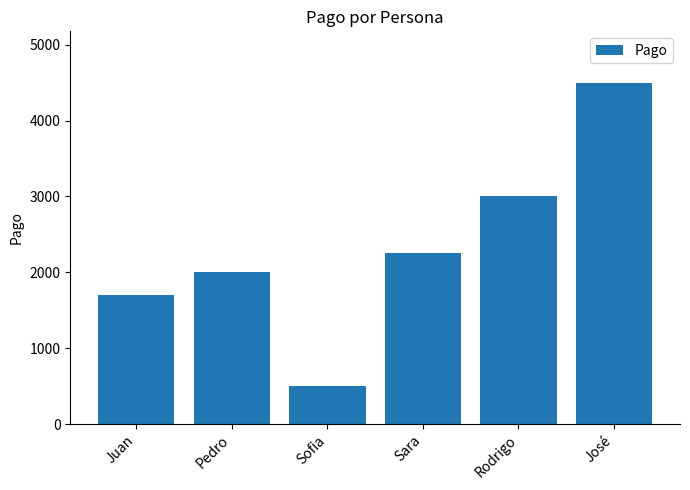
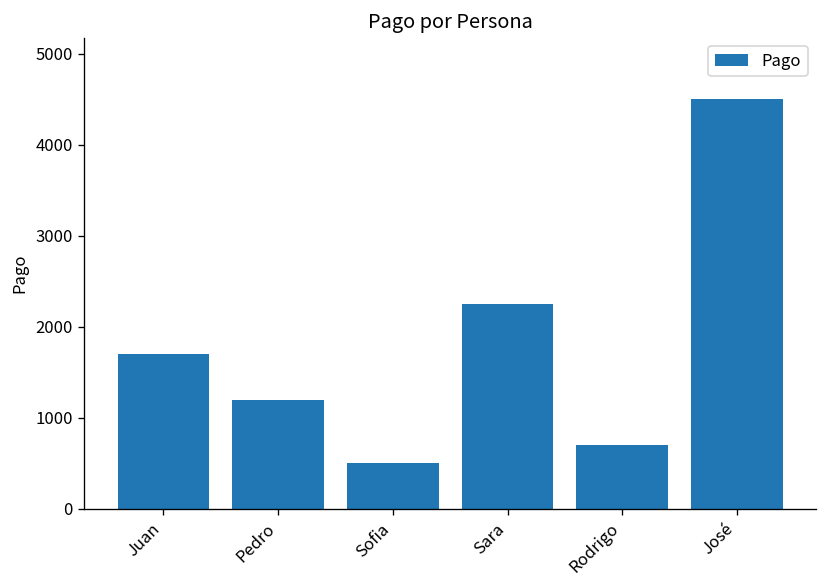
  {
    "Juan": 1700,
-   "Pedro": 2000,
+   "Pedro": 1200,
    "Sofia": 500,
    "Sara": 2300,
-   "Rodrigo": 3000,
+   "Rodrigo": 700,
    "José": 4500
  }
